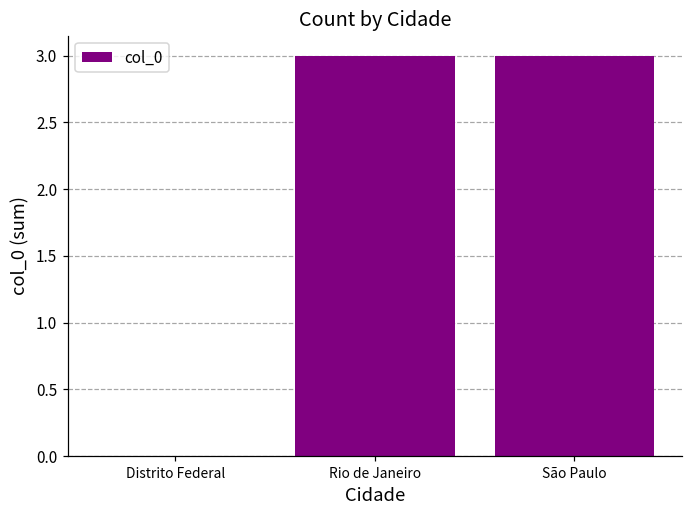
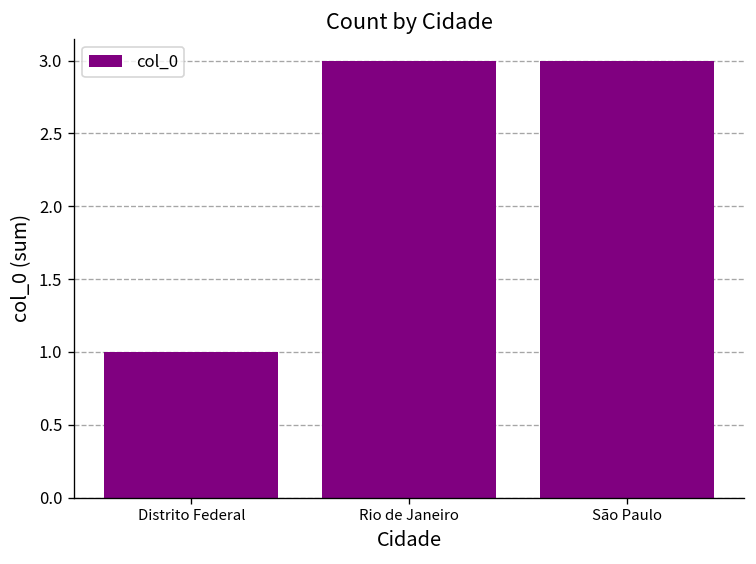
  {
-   "Distrito Federal": 0,
+   "Distrito Federal": 1,
    "Rio de Janeiro": 3,
    "São Paulo": 3
  }
